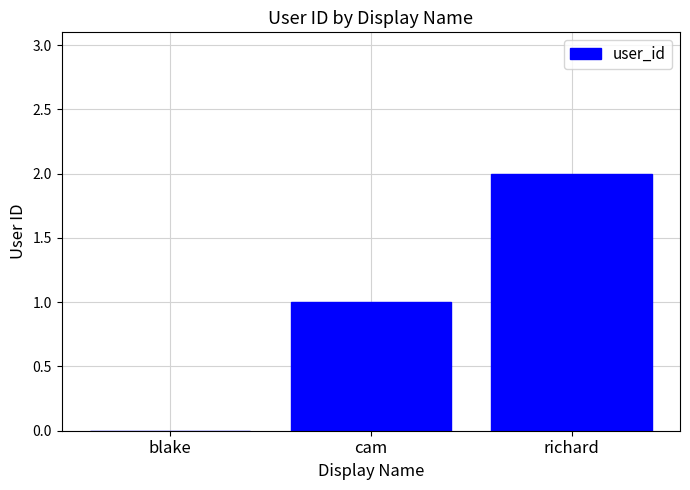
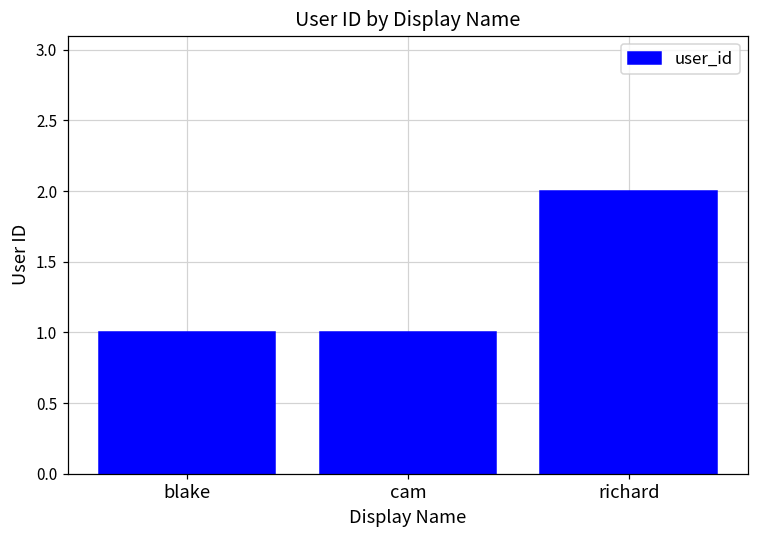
  {
-   "blake": 0,
+   "blake": 1,
    "cam": 1,
    "richard": 2
  }
